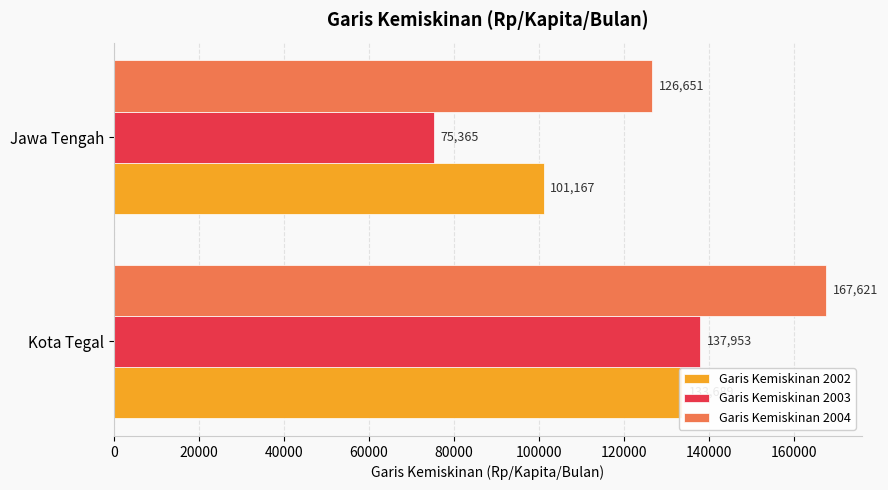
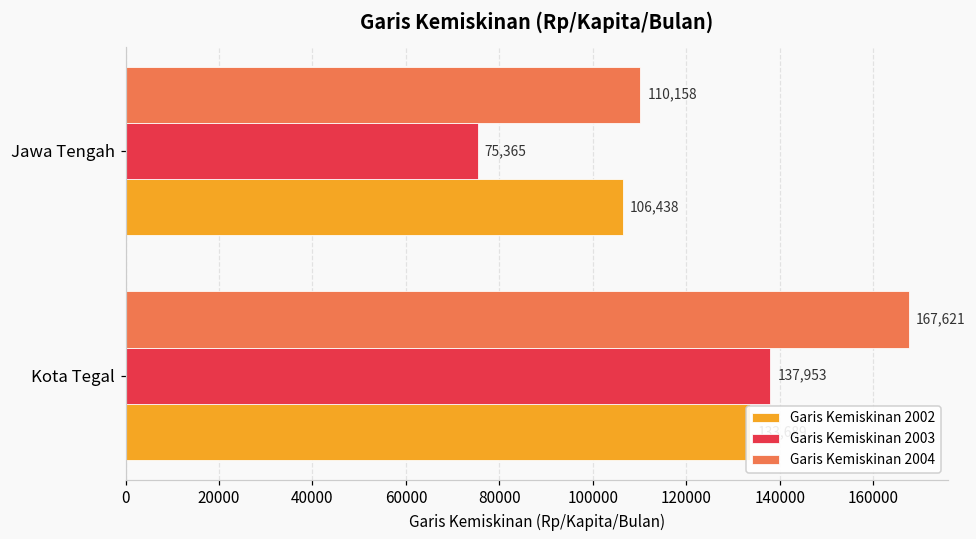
  {
    "Garis Kemiskinan 2002": {
-     "Jawa Tengah": "101,167"
+     "Jawa Tengah": "106,438"
    },
    "Garis Kemiskinan 2003": {
      "Jawa Tengah": "75,365",
      "Kota Tegal": "137,953"
    },
    "Garis Kemiskinan 2004": {
-     "Jawa Tengah": "126,651",
+     "Jawa Tengah": "110,158",
      "Kota Tegal": "167,621"
    }
  }
